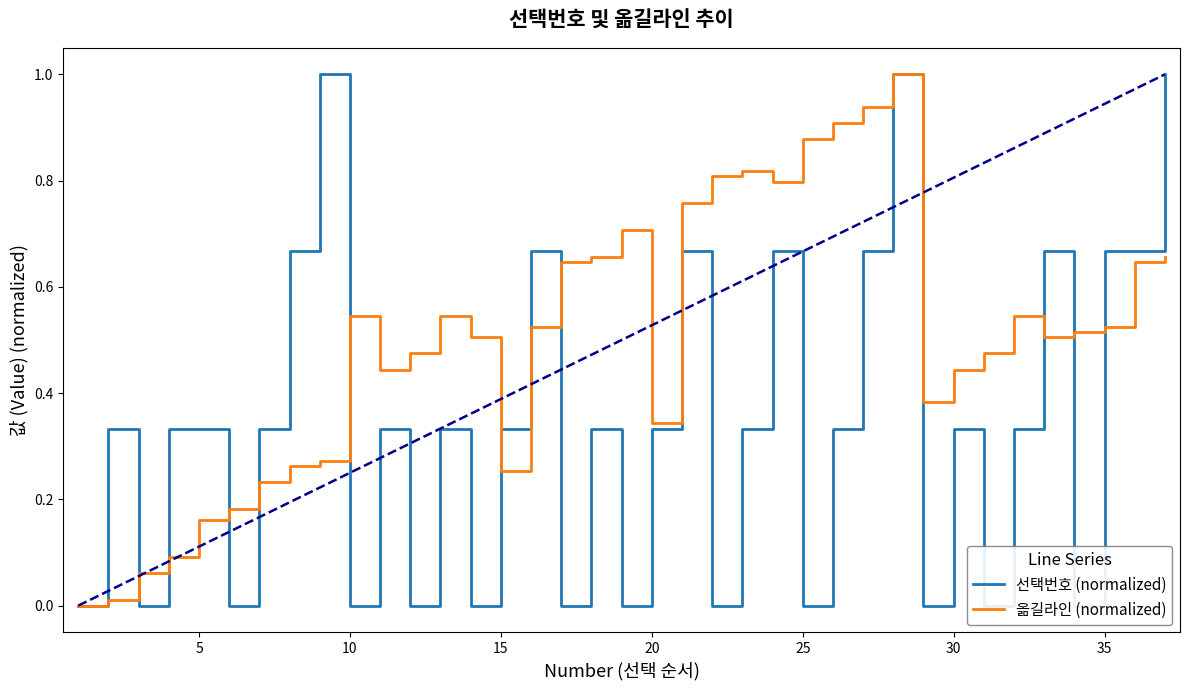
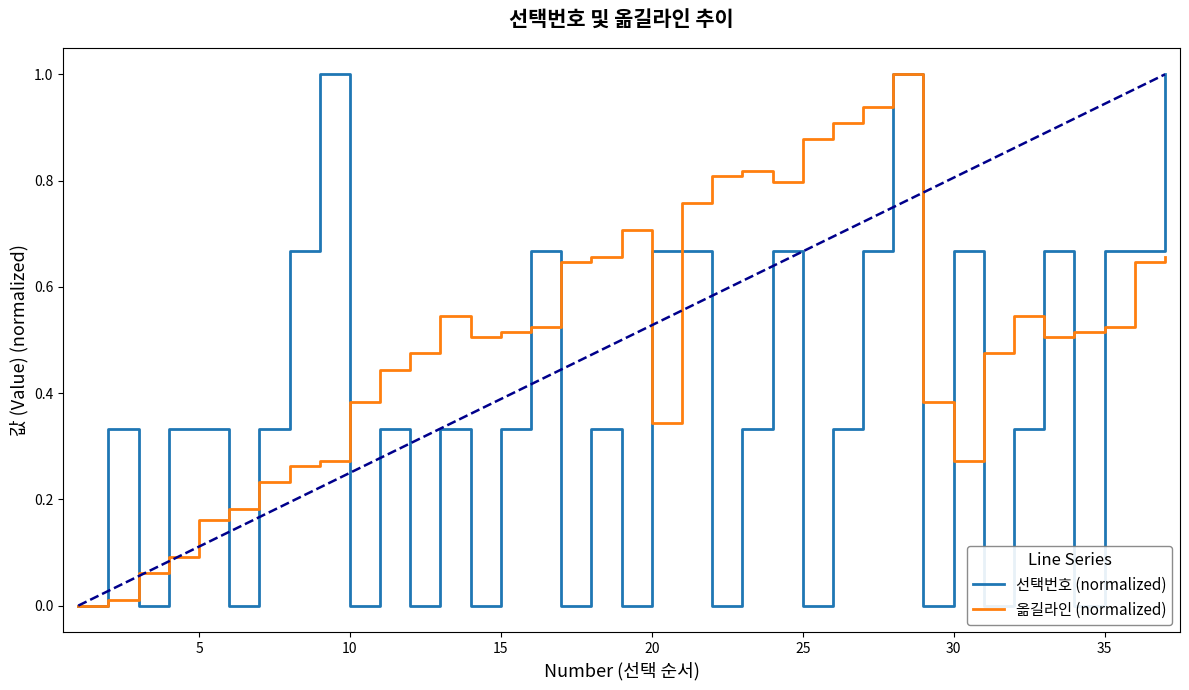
  {
    "선택번호 (normalized)": {
      "5": 0.33,
      "10": 0.00,
      "15": 0.33,
-     "20": 0.33,
+     "20": 0.67,
      "25": 0.00,
-     "30": 0.33,
+     "30": 0.67,
      "35": 0.67
    },
    "옮길라인 (normalized)": {
      "5": 0.16,
-     "10": 0.55,
-     "15": 0.25,
+     "10": 0.38,
+     "15": 0.52,
      "20": 0.34,
      "25": 0.88,
-     "30": 0.44,
+     "30": 0.27,
      "35": 0.53
    }
  }
